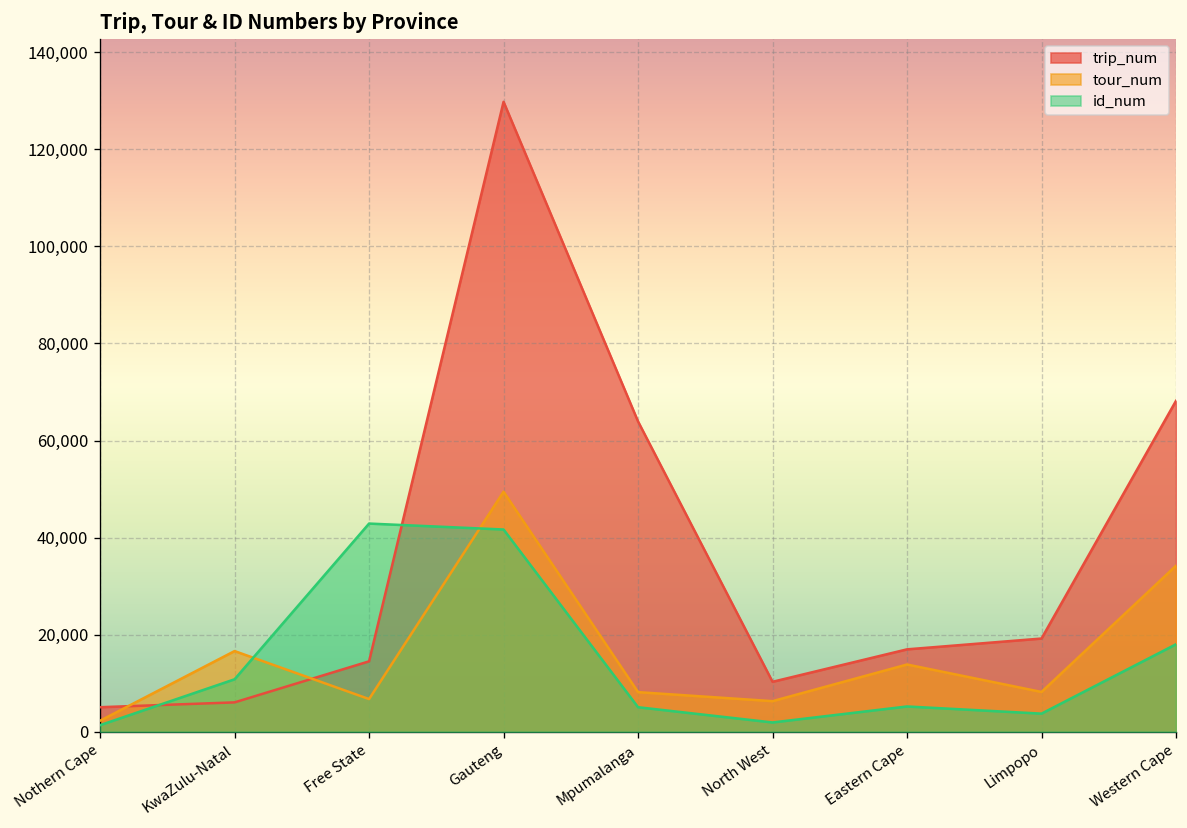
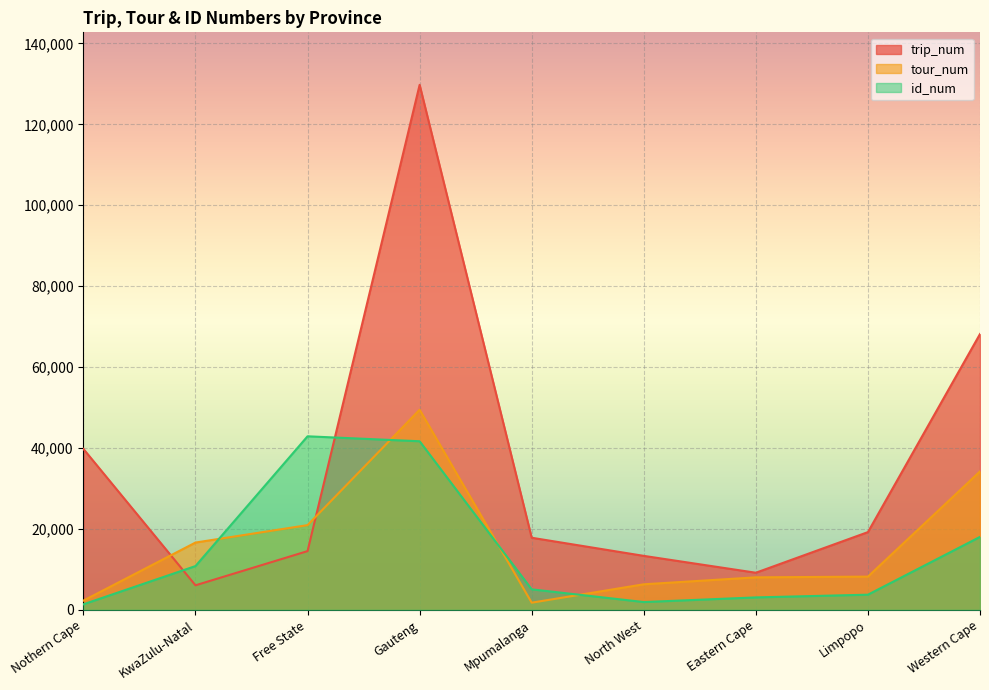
  {
    "trip_num": {
-     "Nothern Cape": "5,000",
+     "Nothern Cape": "40,000",
      "KwaZulu-Natal": "6,000",
      "Free State": "15,000",
      "Gauteng": "130,000",
-     "Mpumalanga": "64,000",
-     "North West": "10,000",
-     "Eastern Cape": "17,000",
+     "Mpumalanga": "18,000",
+     "North West": "13,000",
+     "Eastern Cape": "9,000",
      "Limpopo": "19,000",
      "Western Cape": "68,000"
    },
    "tour_num": {
      "Nothern Cape": "2,000",
      "KwaZulu-Natal": "17,000",
-     "Free State": "7,000",
+     "Free State": "21,000",
      "Gauteng": "49,000",
-     "Mpumalanga": "8,000",
+     "Mpumalanga": "2,000",
      "North West": "6,000",
-     "Eastern Cape": "14,000",
+     "Eastern Cape": "8,000",
      "Limpopo": "8,000",
      "Western Cape": "34,000"
    },
    "id_num": {
      "Nothern Cape": "1,000",
      "KwaZulu-Natal": "11,000",
      "Free State": "43,000",
      "Gauteng": "42,000",
      "Mpumalanga": "5,000",
      "North West": "2,000",
-     "Eastern Cape": "5,000",
+     "Eastern Cape": "3,000",
      "Limpopo": "4,000",
      "Western Cape": "18,000"
    }
  }
